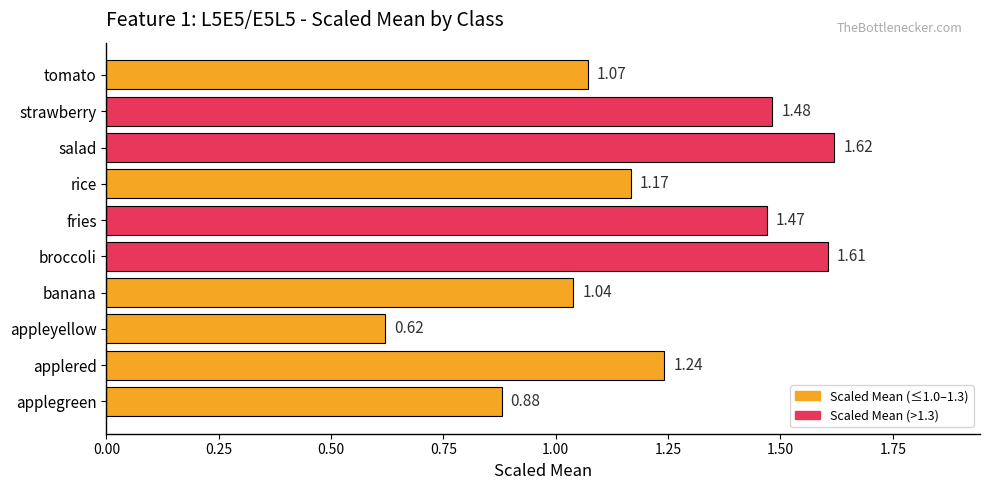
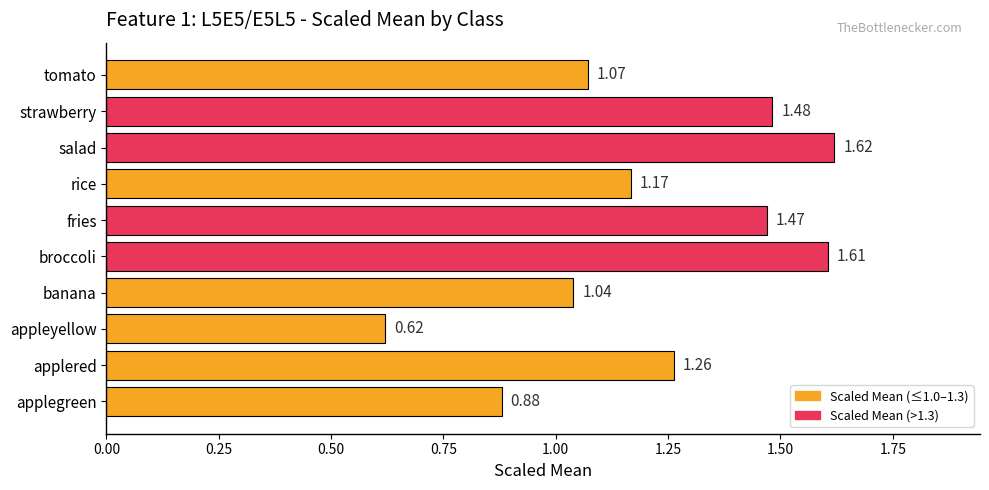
  {
    "tomato": 1.07,
    "strawberry": 1.48,
    "salad": 1.62,
    "rice": 1.17,
    "fries": 1.47,
    "broccoli": 1.61,
    "banana": 1.04,
    "appleyellow": 0.62,
-   "applered": 1.24,
+   "applered": 1.26,
    "applegreen": 0.88
  }
